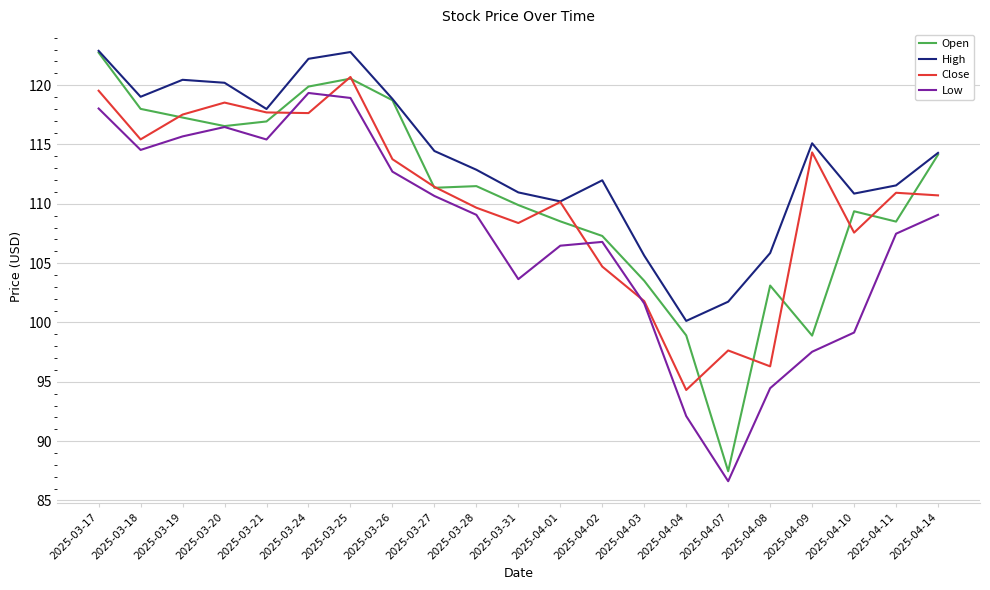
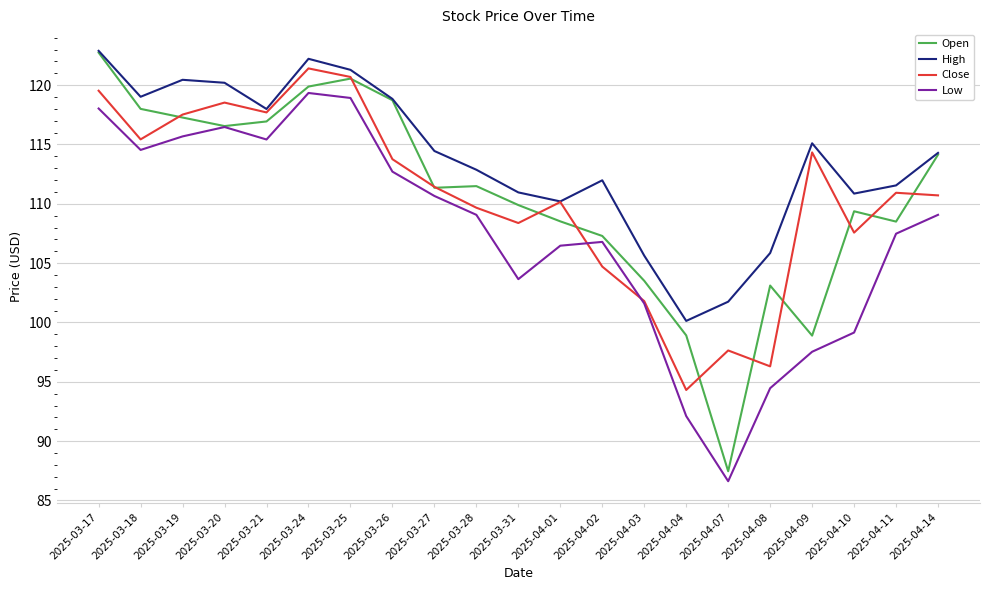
  {
    "Open": {
      "2025-03-18": 118.0,
      "2025-03-19": 117.3,
      "2025-03-21": 116.9,
      "2025-03-24": 119.9,
      "2025-03-28": 111.5,
      "2025-03-31": 109.9,
      "2025-04-01": 108.5,
      "2025-04-02": 107.3,
      "2025-04-03": 103.5,
      "2025-04-04": 98.9,
      "2025-04-07": 87.5,
      "2025-04-08": 103.1,
      "2025-04-09": 98.9,
      "2025-04-10": 109.4,
      "2025-04-11": 108.5
    },
    "High": {
      "2025-03-18": 119.0,
      "2025-03-19": 120.4,
      "2025-03-20": 120.2,
      "2025-03-21": 118.0,
      "2025-03-24": 122.2,
-     "2025-03-25": 122.8,
+     "2025-03-25": 121.3,
      "2025-03-27": 114.4,
      "2025-03-28": 112.9,
      "2025-03-31": 111.0,
      "2025-04-02": 112.0,
      "2025-04-03": 105.6,
      "2025-04-04": 100.1,
      "2025-04-07": 101.8,
      "2025-04-08": 105.8,
      "2025-04-09": 115.1,
      "2025-04-10": 110.9,
      "2025-04-11": 111.6
    },
    "Close": {
      "2025-03-17": 119.5,
      "2025-03-18": 115.4,
      "2025-03-19": 117.5,
      "2025-03-20": 118.5,
      "2025-03-21": 117.7,
-     "2025-03-24": 117.6,
+     "2025-03-24": 121.4,
      "2025-03-26": 113.8,
      "2025-03-28": 109.7,
      "2025-03-31": 108.4,
      "2025-04-02": 104.7,
      "2025-04-04": 94.3,
      "2025-04-07": 97.6,
      "2025-04-08": 96.3,
      "2025-04-09": 114.3,
      "2025-04-10": 107.6,
      "2025-04-11": 110.9,
      "2025-04-14": 110.7
    },
    "Low": {
      "2025-03-17": 118.0,
      "2025-03-18": 114.5,
      "2025-03-19": 115.7,
      "2025-03-21": 115.4,
      "2025-03-24": 119.3,
      "2025-03-25": 118.9,
      "2025-03-26": 112.7,
      "2025-03-27": 110.7,
      "2025-03-28": 109.1,
      "2025-03-31": 103.7,
      "2025-04-01": 106.5,
      "2025-04-02": 106.8,
      "2025-04-04": 92.1,
      "2025-04-07": 86.6,
      "2025-04-08": 94.5,
      "2025-04-09": 97.5,
      "2025-04-10": 99.2,
      "2025-04-11": 107.5,
      "2025-04-14": 109.1
    }
  }
